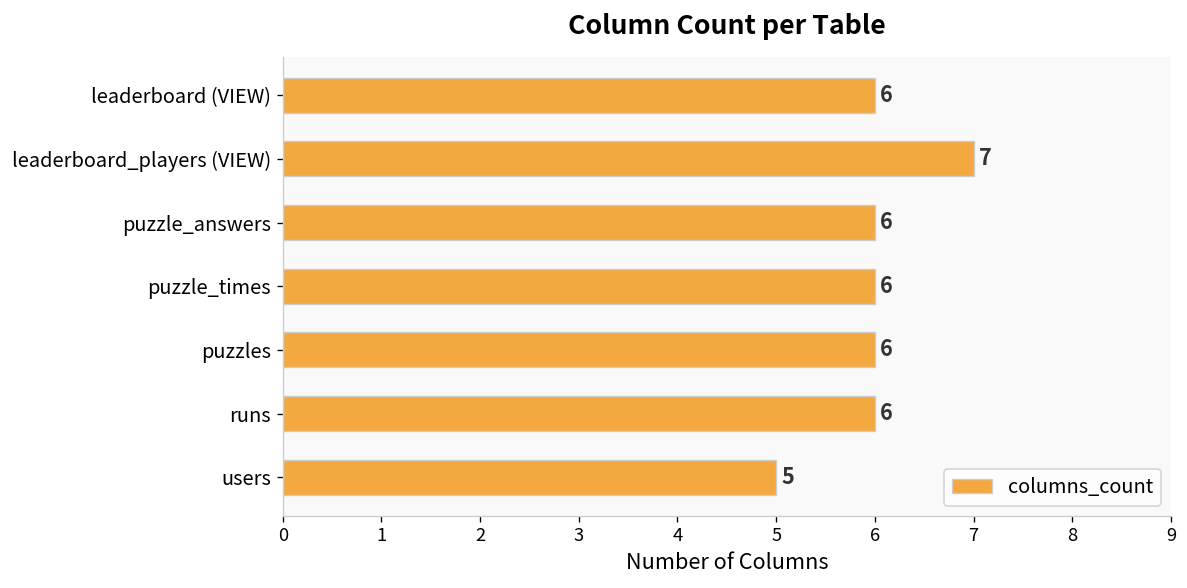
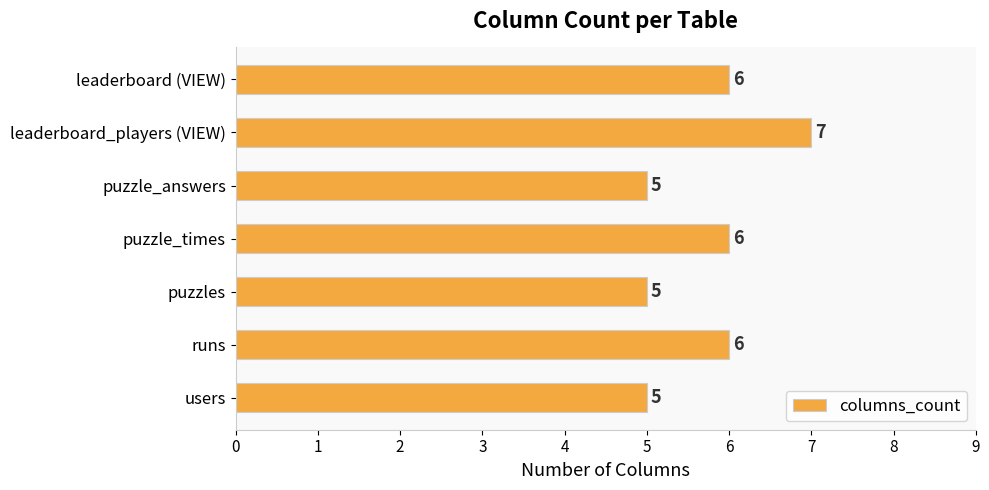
  {
    "leaderboard (VIEW)": 6,
    "leaderboard_players (VIEW)": 7,
-   "puzzle_answers": 6,
+   "puzzle_answers": 5,
    "puzzle_times": 6,
-   "puzzles": 6,
+   "puzzles": 5,
    "runs": 6,
    "users": 5
  }
